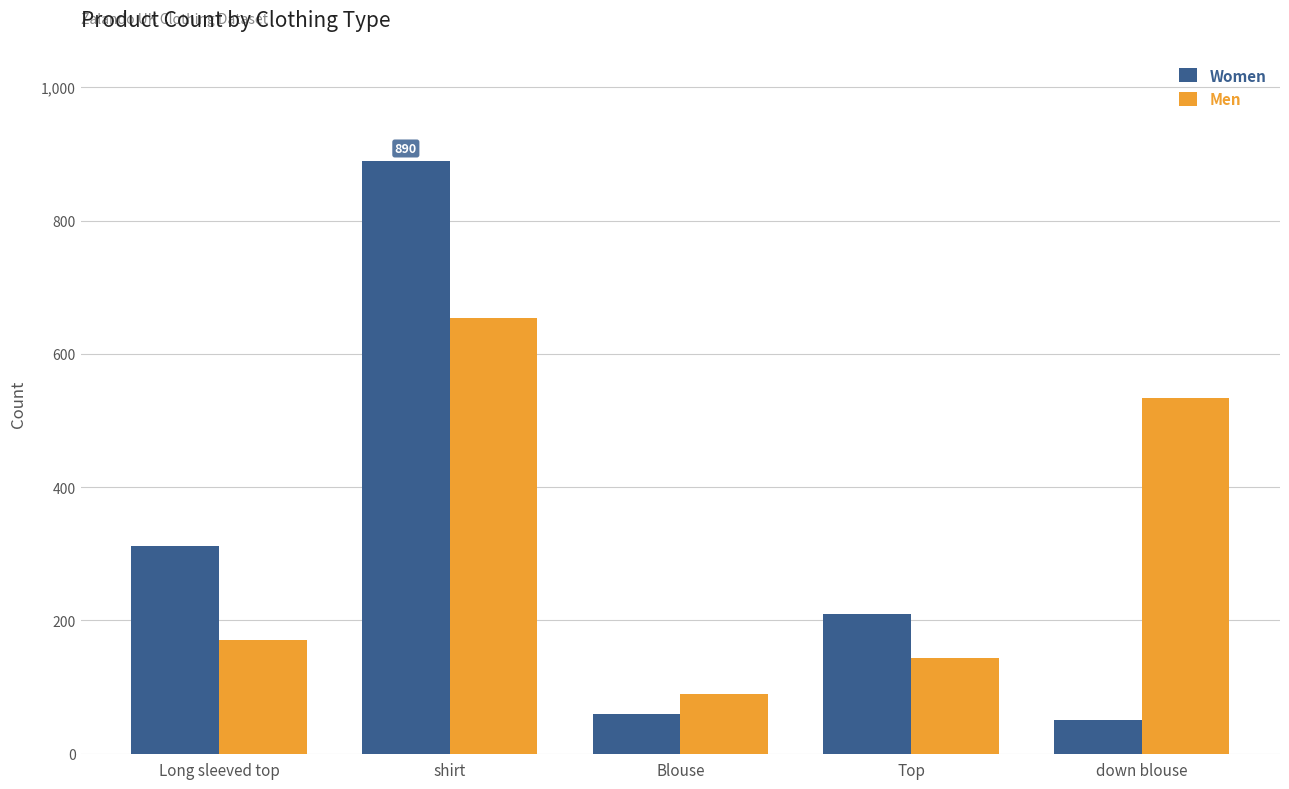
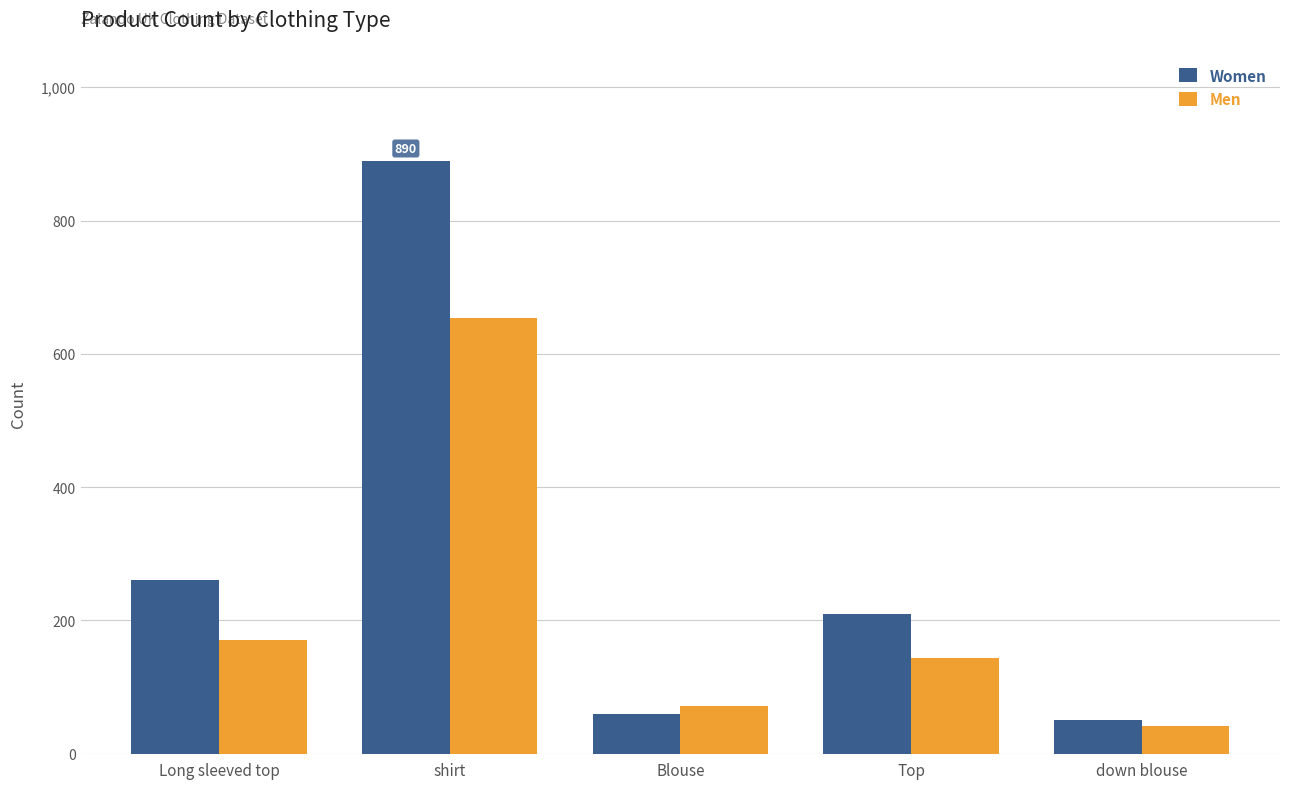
  {
    "Women": {
-     "Long sleeved top": 310,
+     "Long sleeved top": 260,
      "Blouse": 60,
      "Top": 210,
      "down blouse": 50
    },
    "Men": {
      "Long sleeved top": 170,
      "shirt": 650,
-     "Blouse": 90,
+     "Blouse": 70,
      "Top": 140,
-     "down blouse": 530
+     "down blouse": 40
    }
  }
